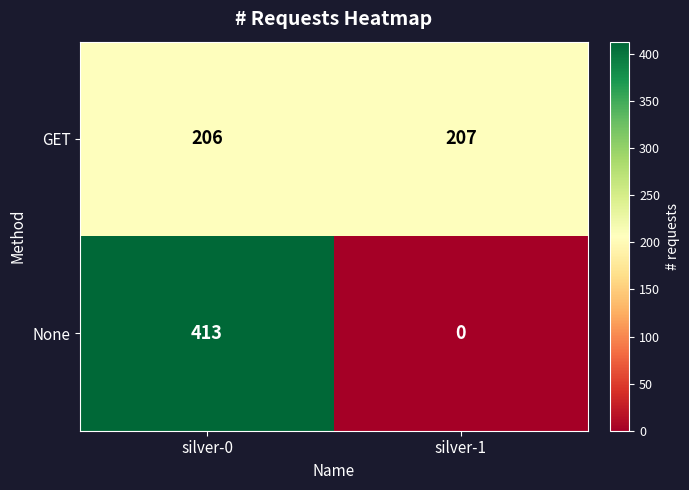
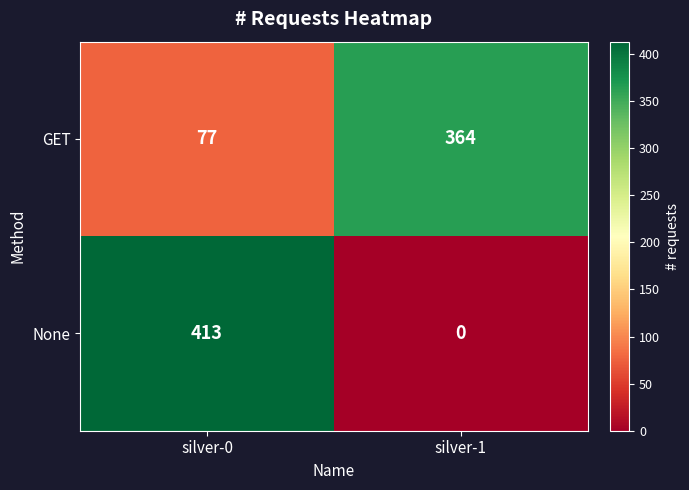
  {
    "GET": {
-     "silver-0": 206,
-     "silver-1": 207
+     "silver-0": 77,
+     "silver-1": 364
    },
    "None": {
      "silver-0": 413,
      "silver-1": 0
    }
  }
